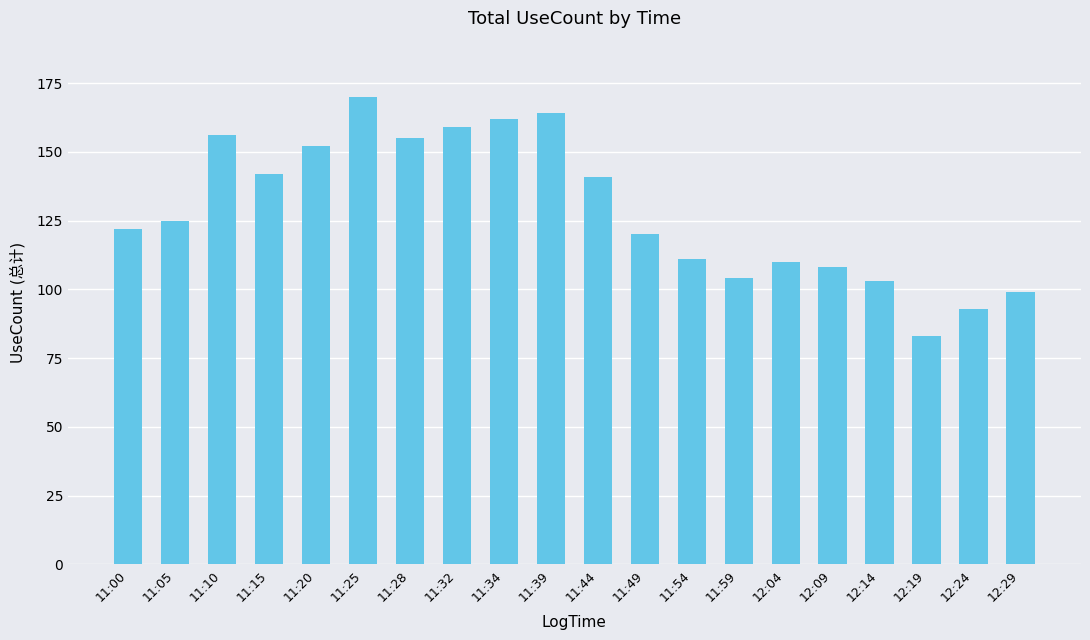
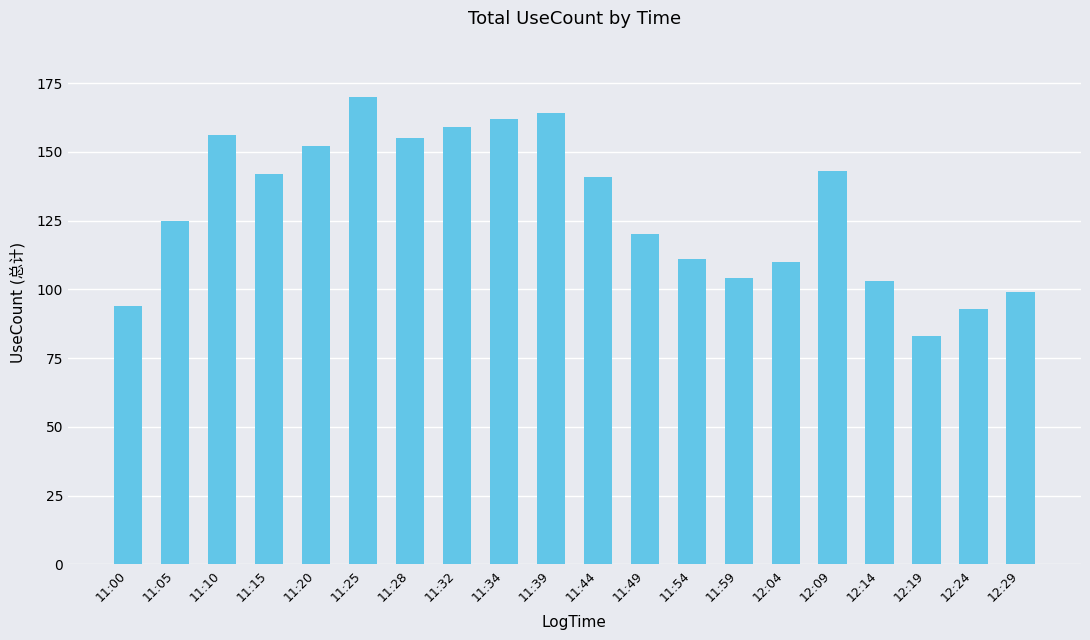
  {
-   "11:00": 122,
+   "11:00": 94,
    "11:05": 125,
    "11:10": 156,
    "11:15": 142,
    "11:20": 152,
    "11:25": 170,
    "11:28": 155,
    "11:32": 159,
    "11:34": 162,
    "11:39": 164,
    "11:44": 141,
    "11:49": 120,
    "11:54": 111,
    "11:59": 104,
    "12:04": 110,
-   "12:09": 108,
+   "12:09": 143,
    "12:14": 103,
    "12:19": 83,
    "12:24": 93,
    "12:29": 99
  }
